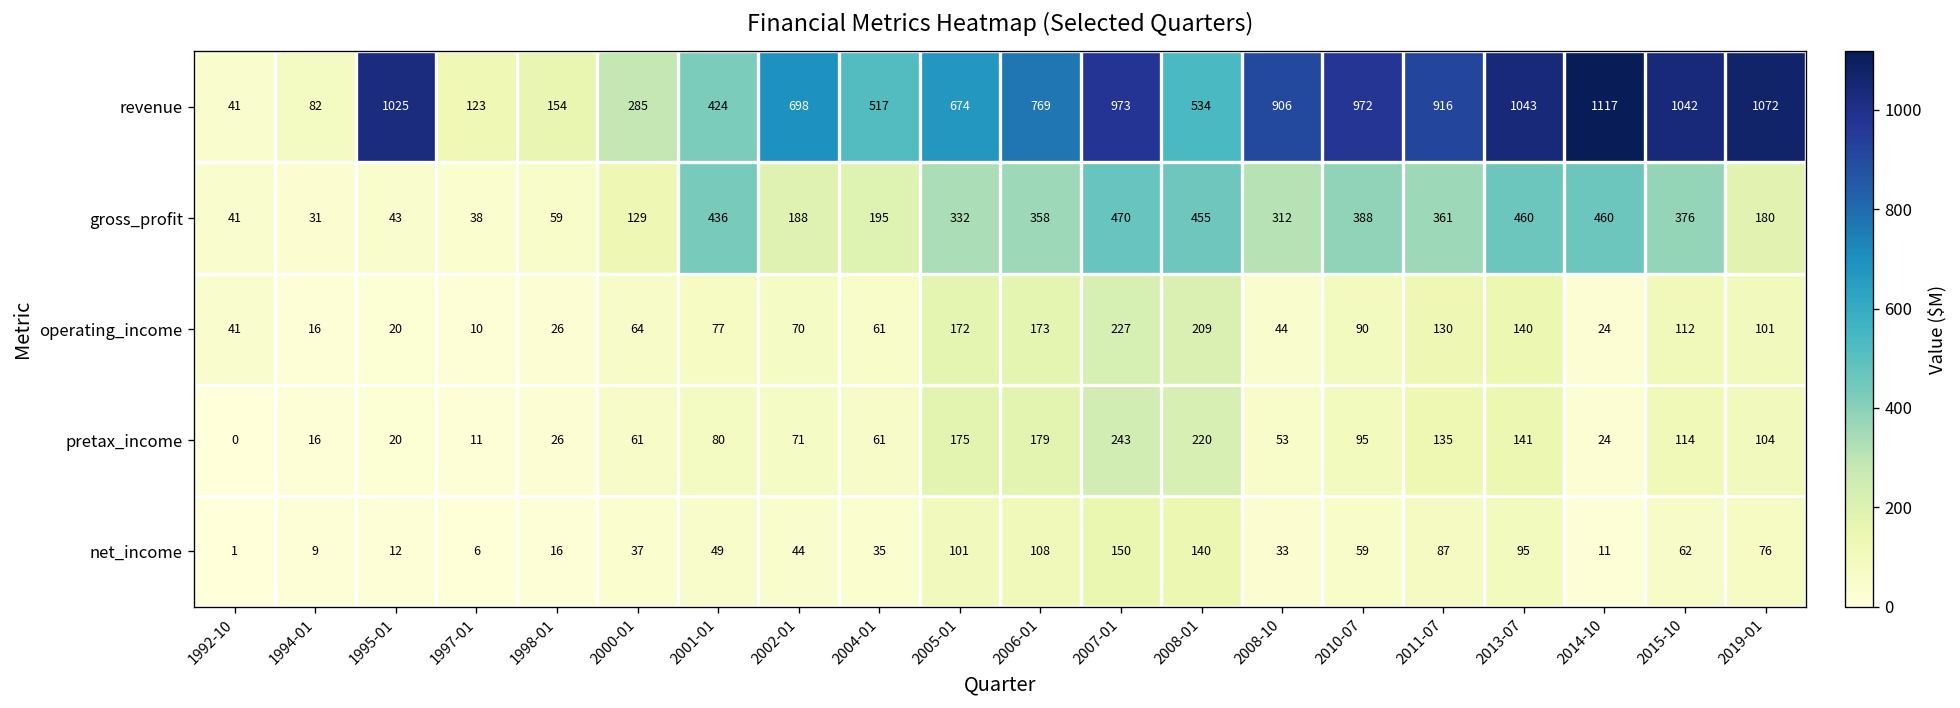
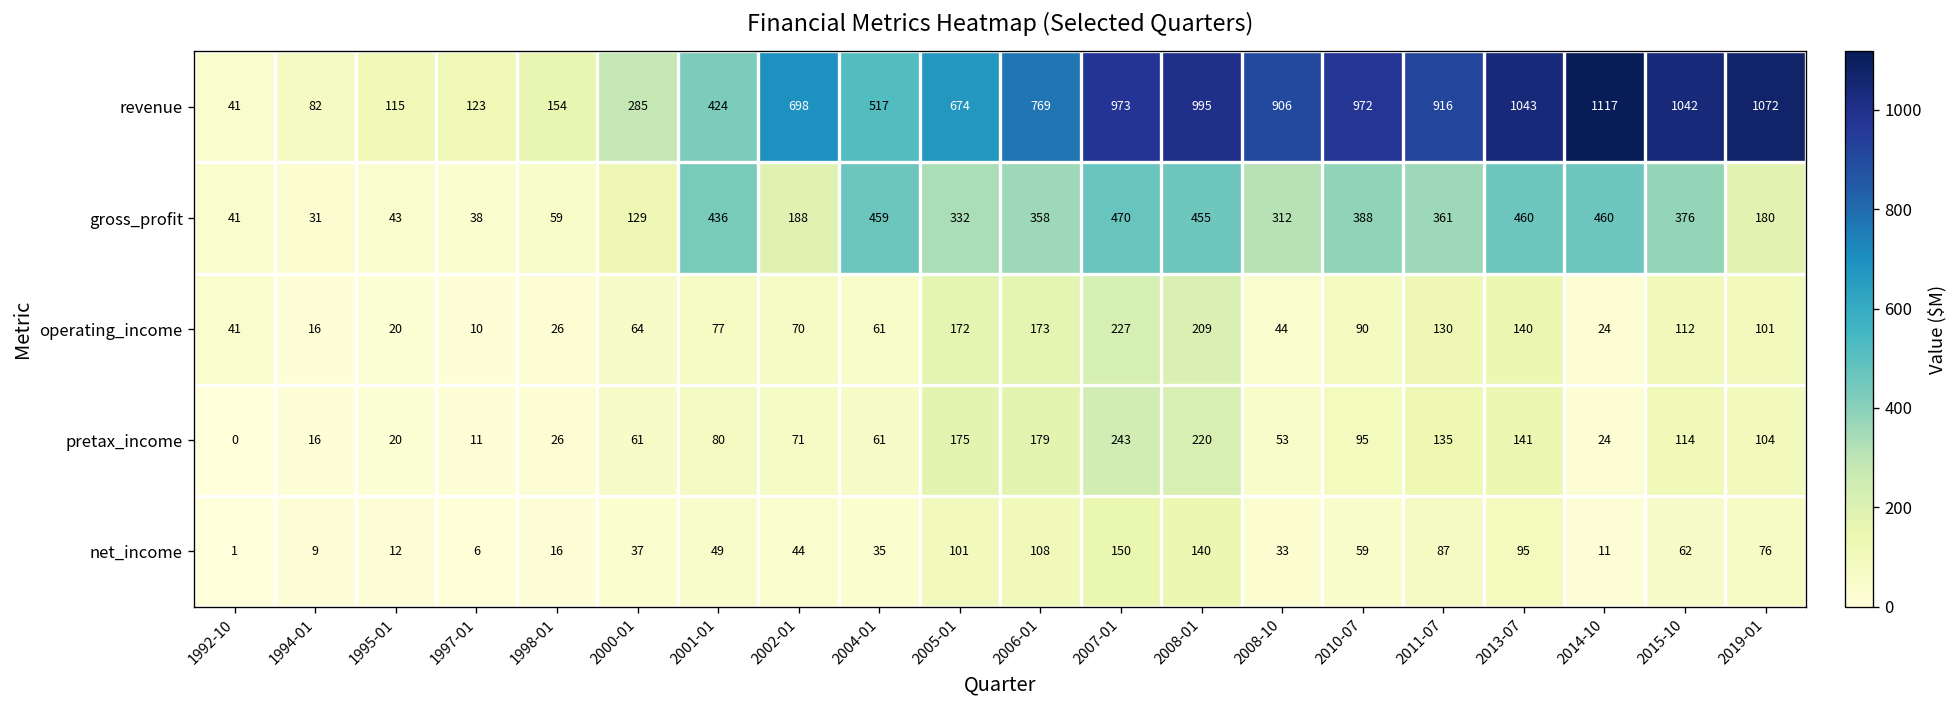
  {
    "revenue": {
      "1992-10": 41,
      "1994-01": 82,
-     "1995-01": 1025,
+     "1995-01": 115,
      "1997-01": 123,
      "1998-01": 154,
      "2000-01": 285,
      "2001-01": 424,
      "2002-01": 698,
      "2004-01": 517,
      "2005-01": 674,
      "2006-01": 769,
      "2007-01": 973,
-     "2008-01": 534,
+     "2008-01": 995,
      "2008-10": 906,
      "2010-07": 972,
      "2011-07": 916,
      "2013-07": 1043,
      "2014-10": 1117,
      "2015-10": 1042,
      "2019-01": 1072
    },
    "gross_profit": {
      "1992-10": 41,
      "1994-01": 31,
      "1995-01": 43,
      "1997-01": 38,
      "1998-01": 59,
      "2000-01": 129,
      "2001-01": 436,
      "2002-01": 188,
-     "2004-01": 195,
+     "2004-01": 459,
      "2005-01": 332,
      "2006-01": 358,
      "2007-01": 470,
      "2008-01": 455,
      "2008-10": 312,
      "2010-07": 388,
      "2011-07": 361,
      "2013-07": 460,
      "2014-10": 460,
      "2015-10": 376,
      "2019-01": 180
    },
    "operating_income": {
      "1992-10": 41,
      "1994-01": 16,
      "1995-01": 20,
      "1997-01": 10,
      "1998-01": 26,
      "2000-01": 64,
      "2001-01": 77,
      "2002-01": 70,
      "2004-01": 61,
      "2005-01": 172,
      "2006-01": 173,
      "2007-01": 227,
      "2008-01": 209,
      "2008-10": 44,
      "2010-07": 90,
      "2011-07": 130,
      "2013-07": 140,
      "2014-10": 24,
      "2015-10": 112,
      "2019-01": 101
    },
    "pretax_income": {
      "1992-10": 0,
      "1994-01": 16,
      "1995-01": 20,
      "1997-01": 11,
      "1998-01": 26,
      "2000-01": 61,
      "2001-01": 80,
      "2002-01": 71,
      "2004-01": 61,
      "2005-01": 175,
      "2006-01": 179,
      "2007-01": 243,
      "2008-01": 220,
      "2008-10": 53,
      "2010-07": 95,
      "2011-07": 135,
      "2013-07": 141,
      "2014-10": 24,
      "2015-10": 114,
      "2019-01": 104
    },
    "net_income": {
      "1992-10": 1,
      "1994-01": 9,
      "1995-01": 12,
      "1997-01": 6,
      "1998-01": 16,
      "2000-01": 37,
      "2001-01": 49,
      "2002-01": 44,
      "2004-01": 35,
      "2005-01": 101,
      "2006-01": 108,
      "2007-01": 150,
      "2008-01": 140,
      "2008-10": 33,
      "2010-07": 59,
      "2011-07": 87,
      "2013-07": 95,
      "2014-10": 11,
      "2015-10": 62,
      "2019-01": 76
    }
  }
